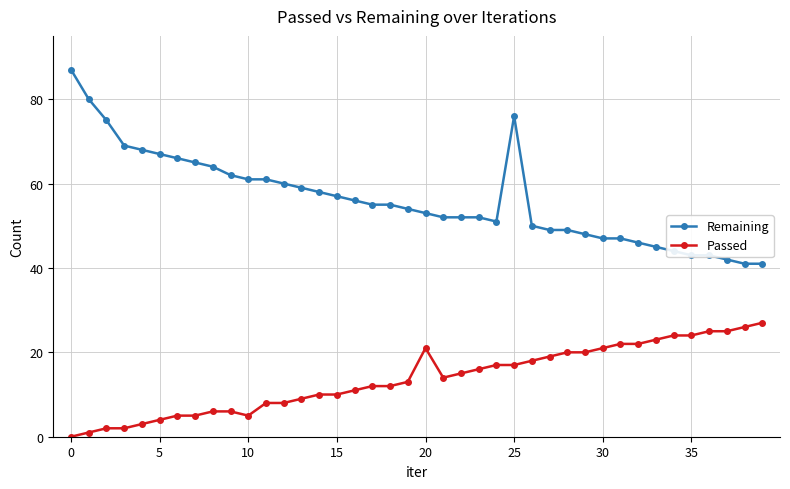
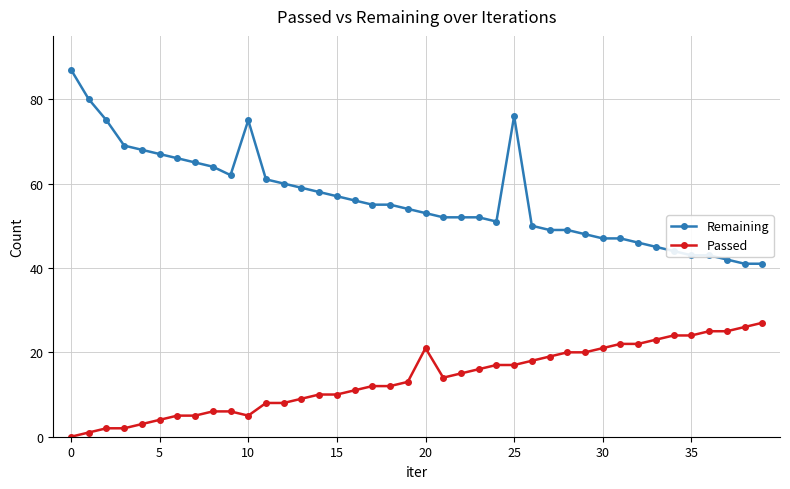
  {
    "Remaining": {
      "0": 87,
      "5": 67,
-     "10": 61,
+     "10": 75,
      "15": 57,
      "20": 53,
      "25": 76,
      "30": 47
    },
    "Passed": {
      "0": 0,
      "5": 4,
      "10": 5,
      "15": 10,
      "20": 21,
      "25": 17,
      "30": 21,
      "35": 24
    }
  }
